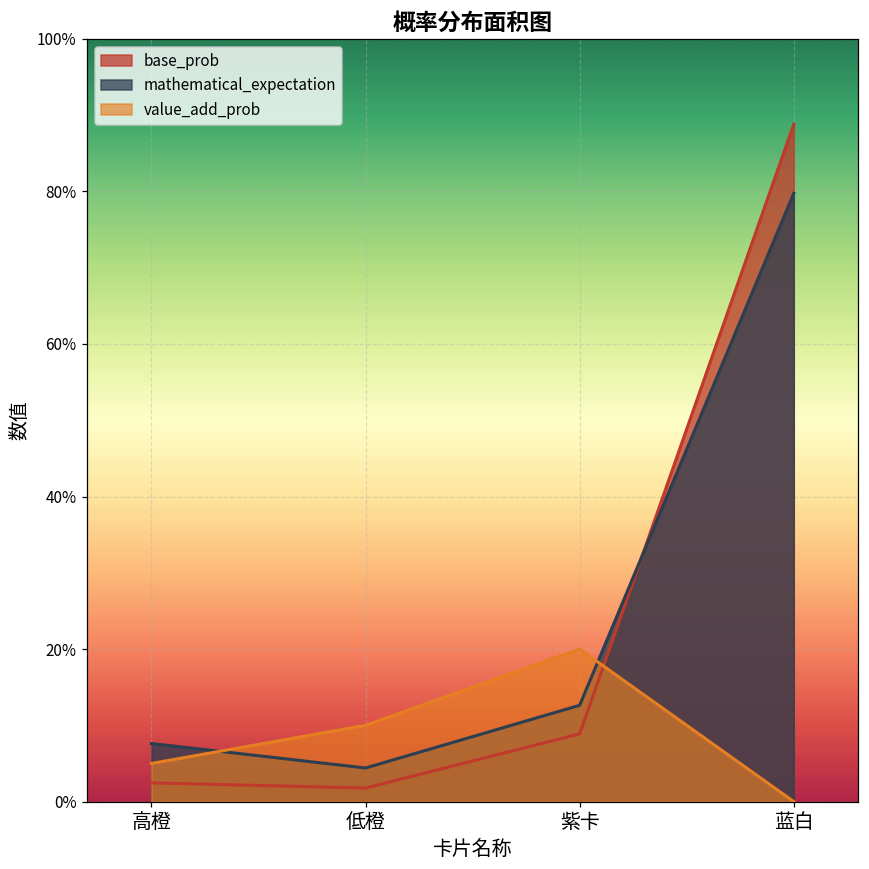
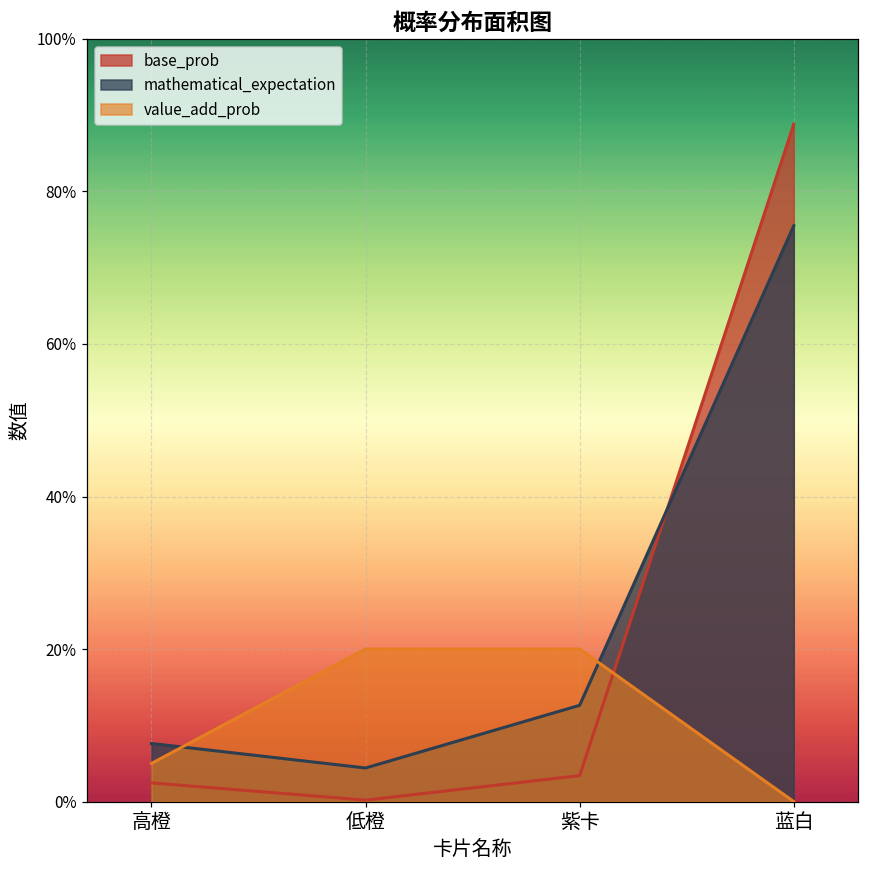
  {
    "base_prob": {
      "高橙": "2%",
-     "低橙": "2%",
-     "紫卡": "9%",
+     "低橙": "0%",
+     "紫卡": "3%",
      "蓝白": "89%"
    },
    "mathematical_expectation": {
      "高橙": "8%",
      "低橙": "4%",
      "紫卡": "13%",
-     "蓝白": "80%"
+     "蓝白": "76%"
    },
    "value_add_prob": {
      "高橙": "5%",
-     "低橙": "10%",
+     "低橙": "20%",
      "紫卡": "20%",
      "蓝白": "0%"
    }
  }
